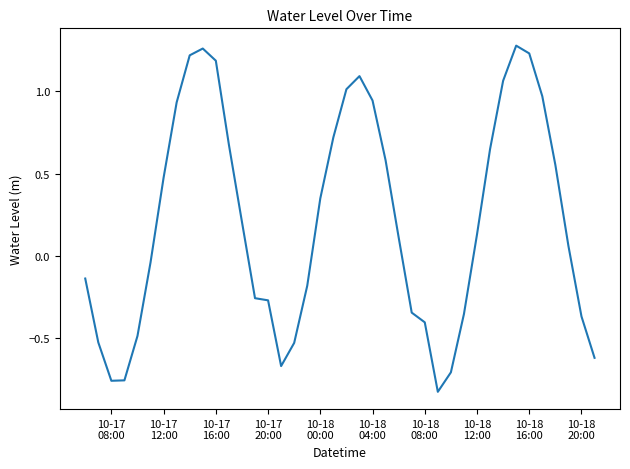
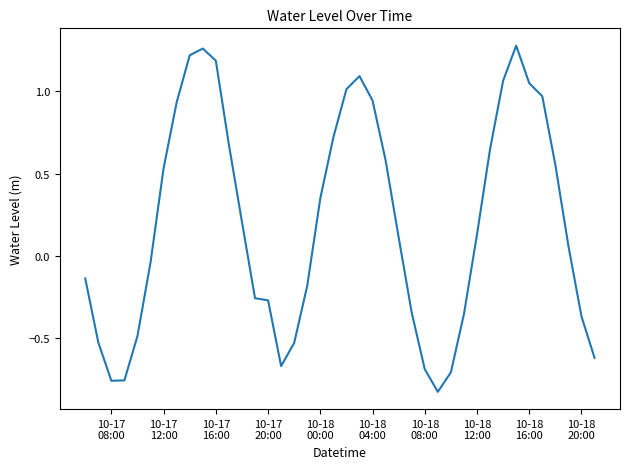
  {
    "10-17 08:00": -0.76,
-   "10-17 12:00": 0.47,
+   "10-17 12:00": 0.53,
    "10-17 16:00": 1.19,
    "10-17 20:00": -0.27,
    "10-18 00:00": 0.35,
    "10-18 04:00": 0.94,
-   "10-18 08:00": -0.41,
+   "10-18 08:00": -0.69,
    "10-18 12:00": 0.13,
-   "10-18 16:00": 1.23,
+   "10-18 16:00": 1.05,
    "10-18 20:00": -0.37
  }
